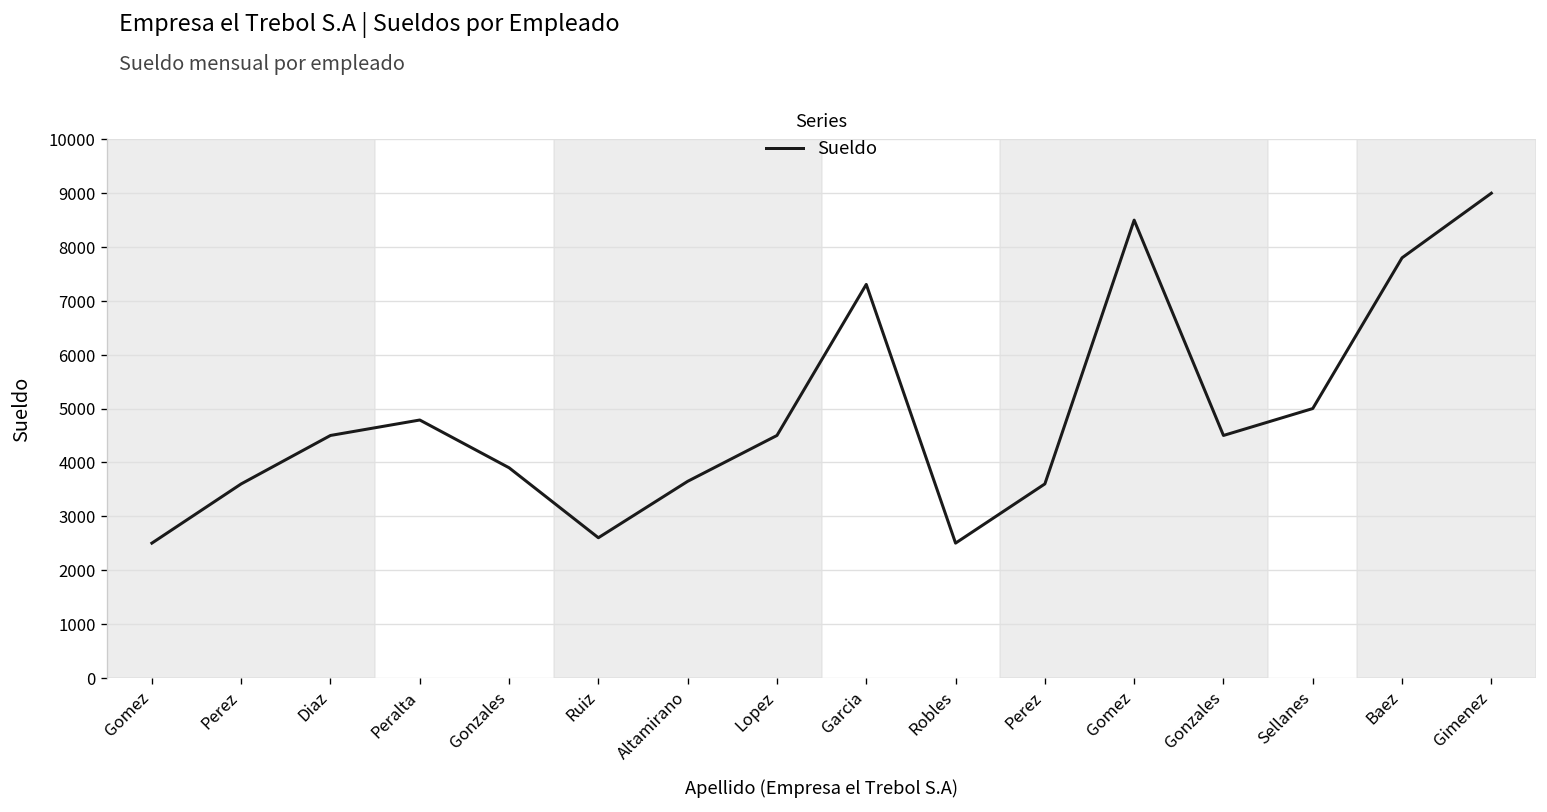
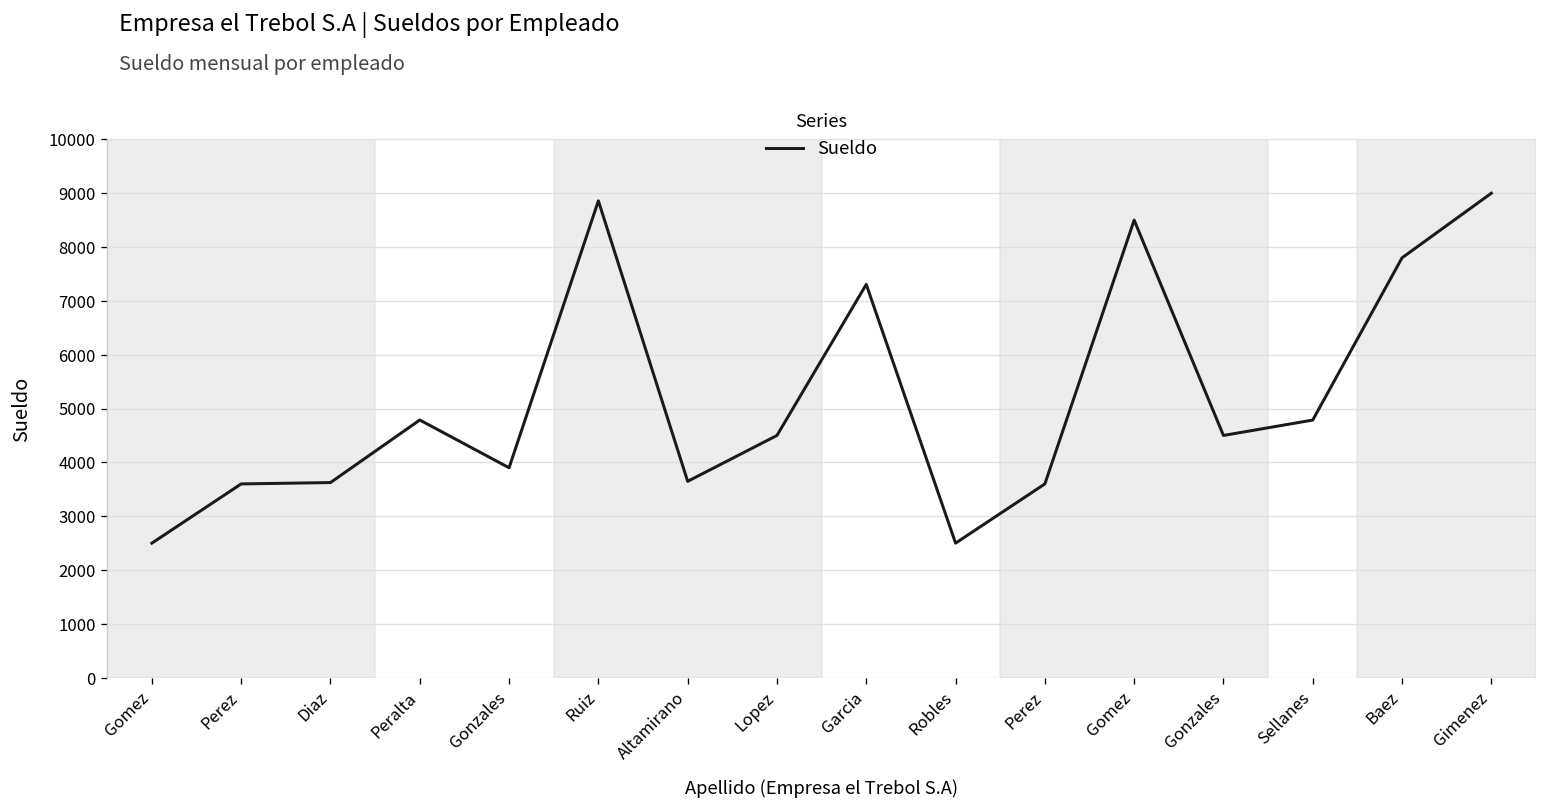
  {
-   "Diaz": 4500,
+   "Diaz": 3600,
    "Peralta": 4800,
-   "Ruiz": 2600,
+   "Ruiz": 8900,
    "Altamirano": 3600,
    "Lopez": 4500,
    "Garcia": 7300,
    "Robles": 2500,
-   "Sellanes": 5000,
+   "Sellanes": 4800,
    "Baez": 7800,
    "Gimenez": 9000
  }
